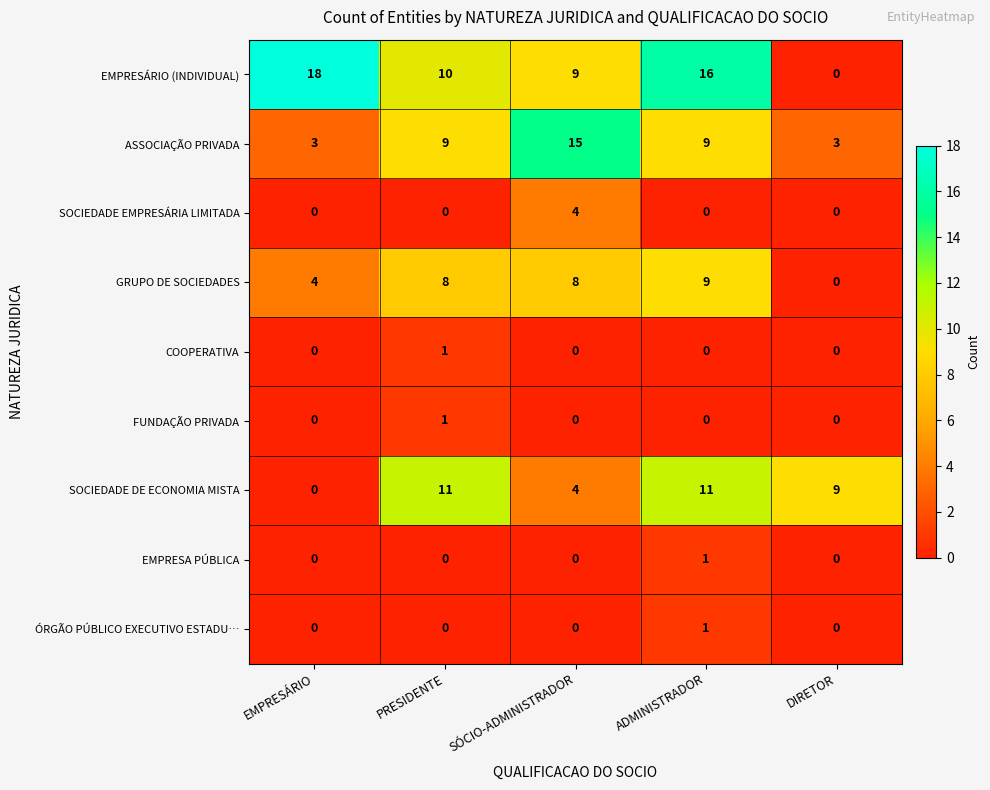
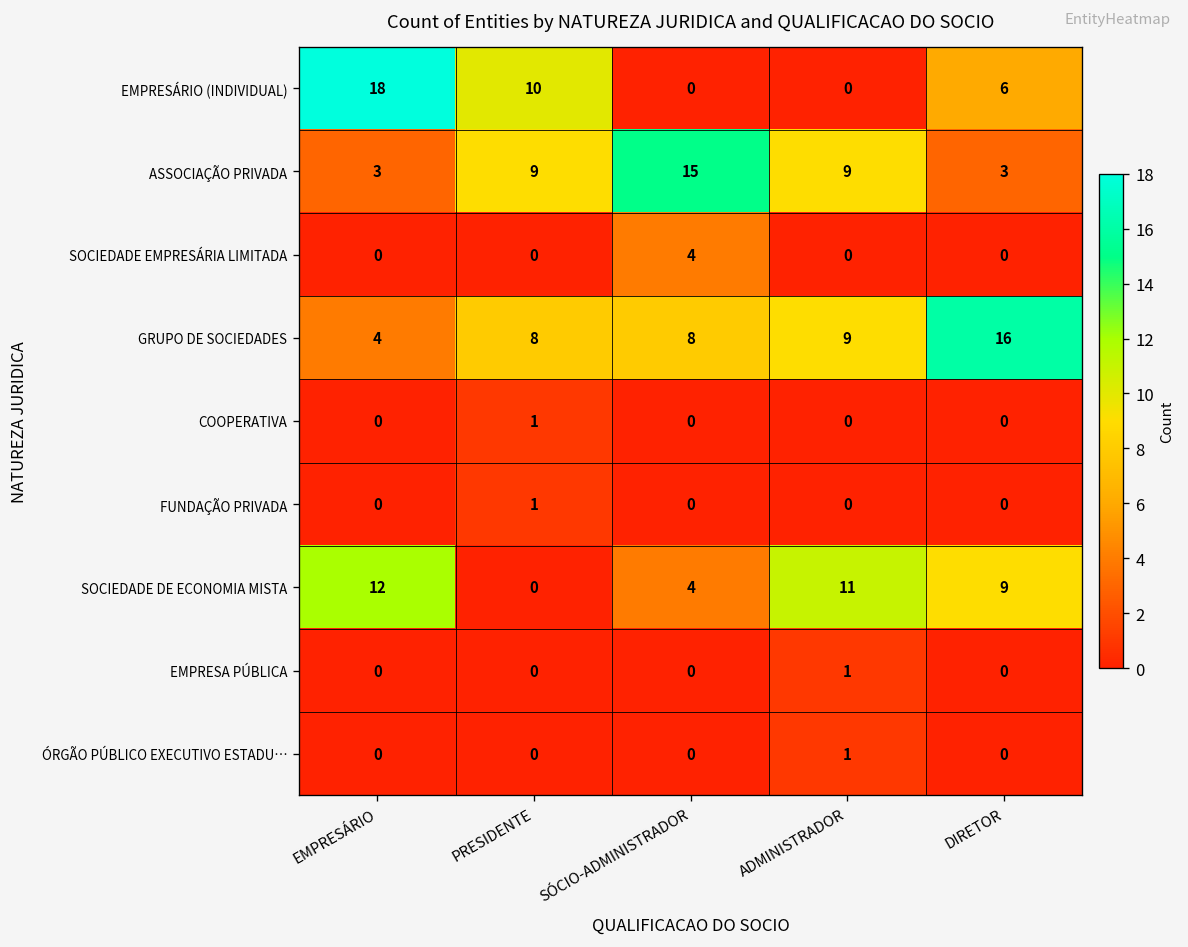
  {
    "EMPRESÁRIO (INDIVIDUAL)": {
      "EMPRESÁRIO": 18,
      "PRESIDENTE": 10,
-     "SÓCIO-ADMINISTRADOR": 9,
-     "ADMINISTRADOR": 16,
-     "DIRETOR": 0
+     "SÓCIO-ADMINISTRADOR": 0,
+     "ADMINISTRADOR": 0,
+     "DIRETOR": 6
    },
    "ASSOCIAÇÃO PRIVADA": {
      "EMPRESÁRIO": 3,
      "PRESIDENTE": 9,
      "SÓCIO-ADMINISTRADOR": 15,
      "ADMINISTRADOR": 9,
      "DIRETOR": 3
    },
    "SOCIEDADE EMPRESÁRIA LIMITADA": {
      "EMPRESÁRIO": 0,
      "PRESIDENTE": 0,
      "SÓCIO-ADMINISTRADOR": 4,
      "ADMINISTRADOR": 0,
      "DIRETOR": 0
    },
    "GRUPO DE SOCIEDADES": {
      "EMPRESÁRIO": 4,
      "PRESIDENTE": 8,
      "SÓCIO-ADMINISTRADOR": 8,
      "ADMINISTRADOR": 9,
-     "DIRETOR": 0
+     "DIRETOR": 16
    },
    "COOPERATIVA": {
      "EMPRESÁRIO": 0,
      "PRESIDENTE": 1,
      "SÓCIO-ADMINISTRADOR": 0,
      "ADMINISTRADOR": 0,
      "DIRETOR": 0
    },
    "FUNDAÇÃO PRIVADA": {
      "EMPRESÁRIO": 0,
      "PRESIDENTE": 1,
      "SÓCIO-ADMINISTRADOR": 0,
      "ADMINISTRADOR": 0,
      "DIRETOR": 0
    },
    "SOCIEDADE DE ECONOMIA MISTA": {
-     "EMPRESÁRIO": 0,
-     "PRESIDENTE": 11,
+     "EMPRESÁRIO": 12,
+     "PRESIDENTE": 0,
      "SÓCIO-ADMINISTRADOR": 4,
      "ADMINISTRADOR": 11,
      "DIRETOR": 9
    },
    "EMPRESA PÚBLICA": {
      "EMPRESÁRIO": 0,
      "PRESIDENTE": 0,
      "SÓCIO-ADMINISTRADOR": 0,
      "ADMINISTRADOR": 1,
      "DIRETOR": 0
    },
    "ÓRGÃO PÚBLICO EXECUTIVO ESTADU…": {
      "EMPRESÁRIO": 0,
      "PRESIDENTE": 0,
      "SÓCIO-ADMINISTRADOR": 0,
      "ADMINISTRADOR": 1,
      "DIRETOR": 0
    }
  }
